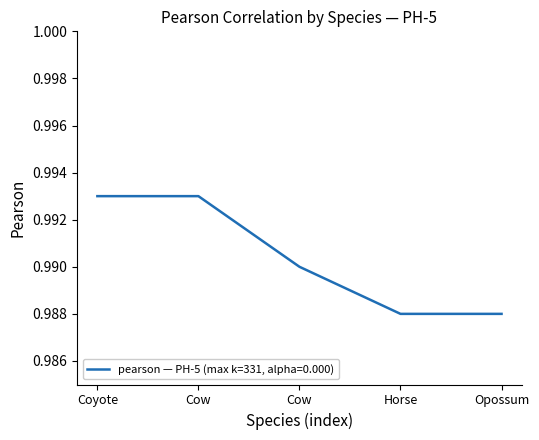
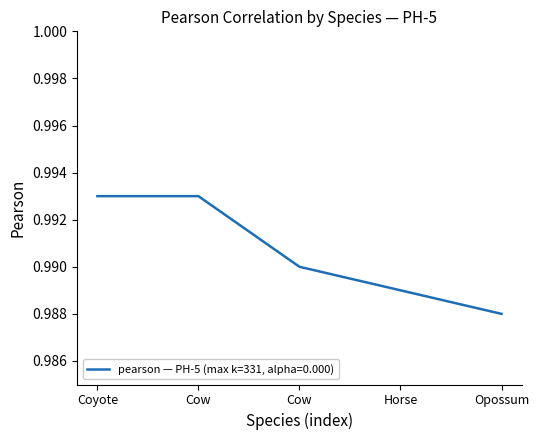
  {
    "Coyote": 0.993,
-   "Horse": 0.988,
+   "Horse": 0.989,
    "Opossum": 0.988
  }
